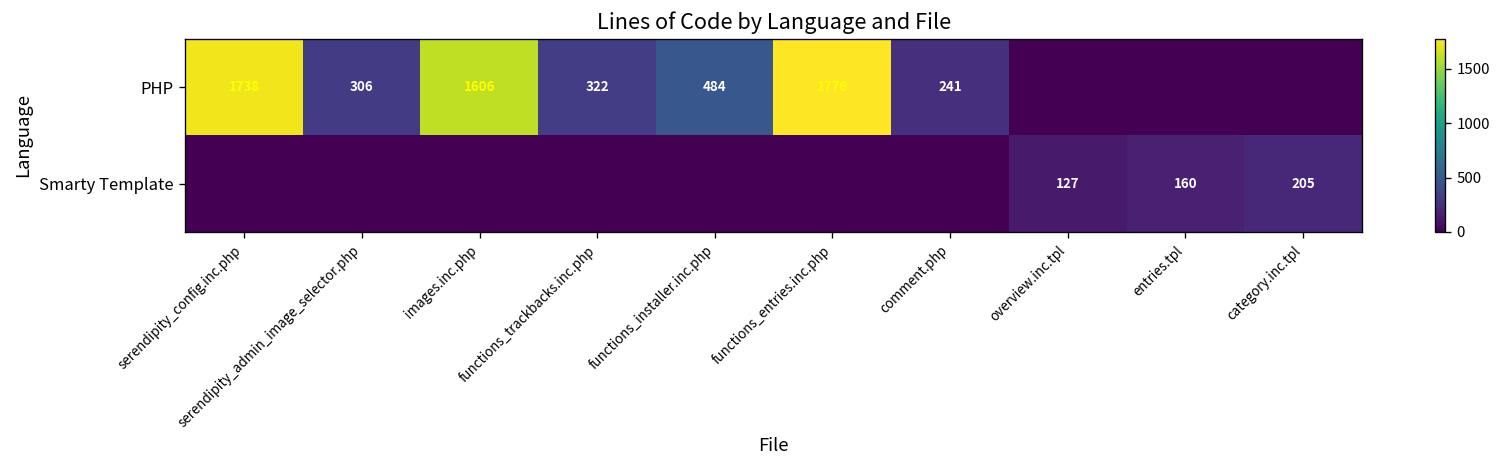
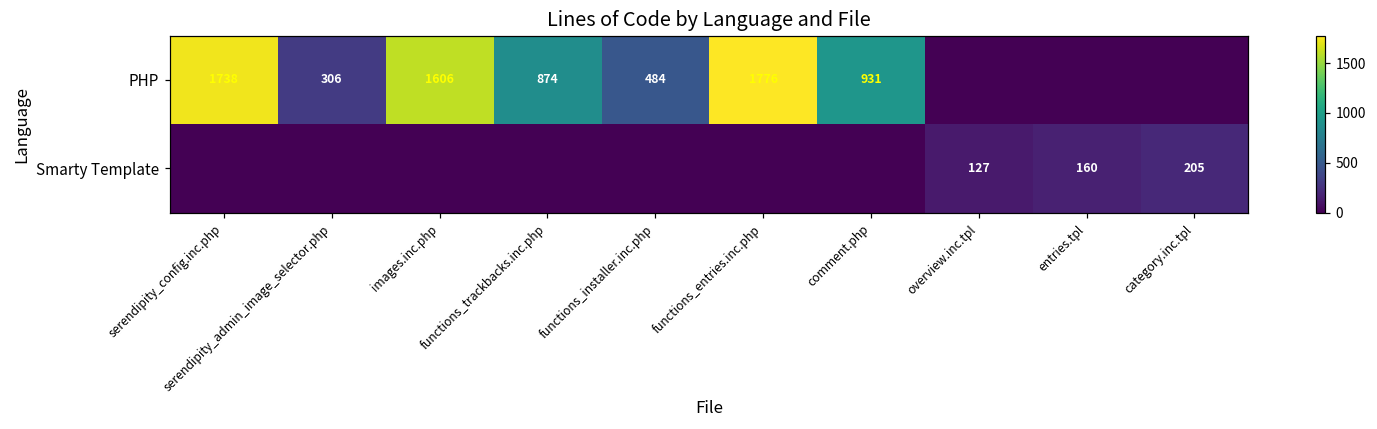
  {
    "PHP": {
      "serendipity_admin_image_selector.php": 306,
      "images.inc.php": 1606,
-     "functions_trackbacks.inc.php": 322,
+     "functions_trackbacks.inc.php": 874,
      "functions_installer.inc.php": 484,
-     "comment.php": 241
+     "comment.php": 931
    },
    "Smarty Template": {
      "overview.inc.tpl": 127,
      "entries.tpl": 160,
      "category.inc.tpl": 205
    }
  }
